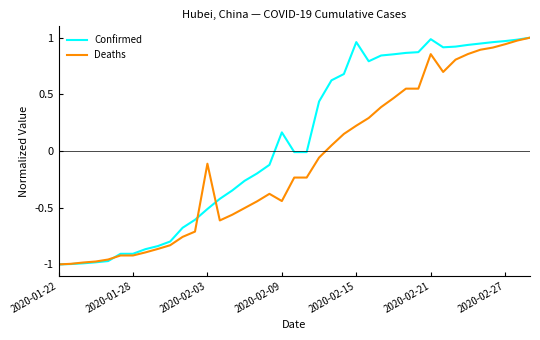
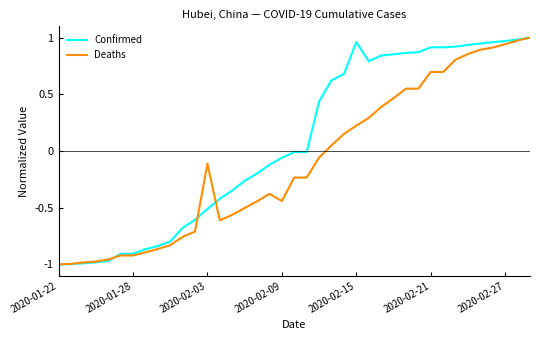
  {
    "Confirmed": {
      "2020-02-03": -0.51,
-     "2020-02-09": 0.16,
+     "2020-02-09": -0.06,
      "2020-02-15": 0.96,
-     "2020-02-21": 0.99,
+     "2020-02-21": 0.92,
      "2020-02-27": 0.97
    },
    "Deaths": {
      "2020-02-03": -0.11,
      "2020-02-09": -0.44,
      "2020-02-15": 0.22,
-     "2020-02-21": 0.85,
+     "2020-02-21": 0.70,
      "2020-02-27": 0.94
    }
  }
